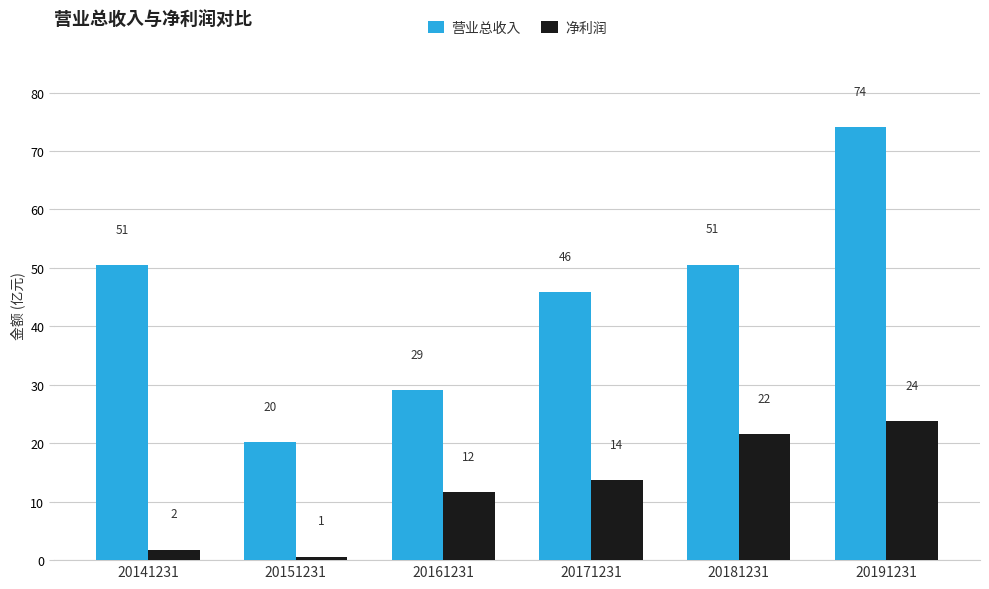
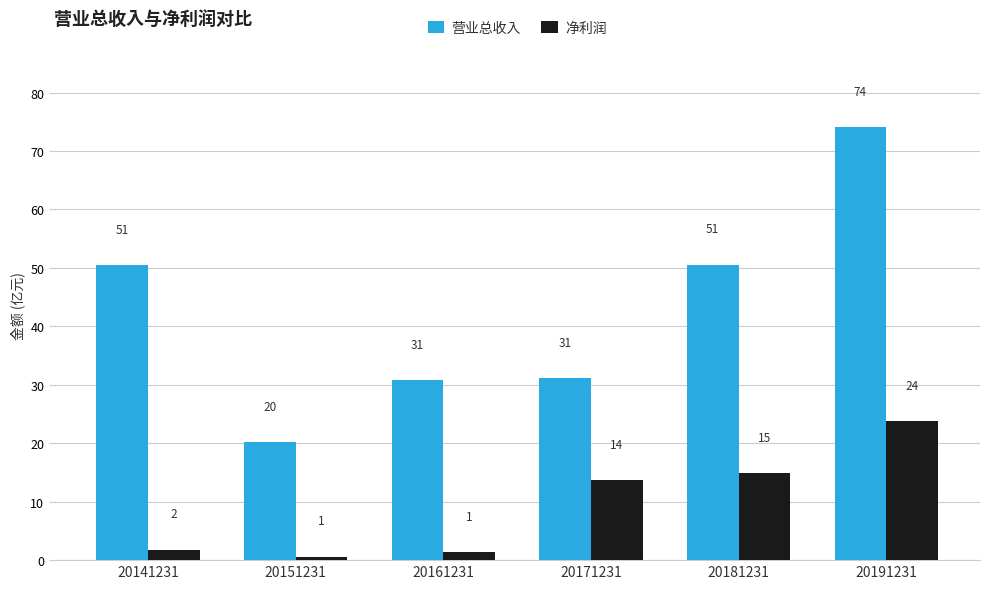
  {
    "营业总收入": {
-     "20161231": 29,
-     "20171231": 46
+     "20161231": 31,
+     "20171231": 31
    },
    "净利润": {
-     "20161231": 12,
-     "20181231": 22
+     "20161231": 1,
+     "20181231": 15
    }
  }
